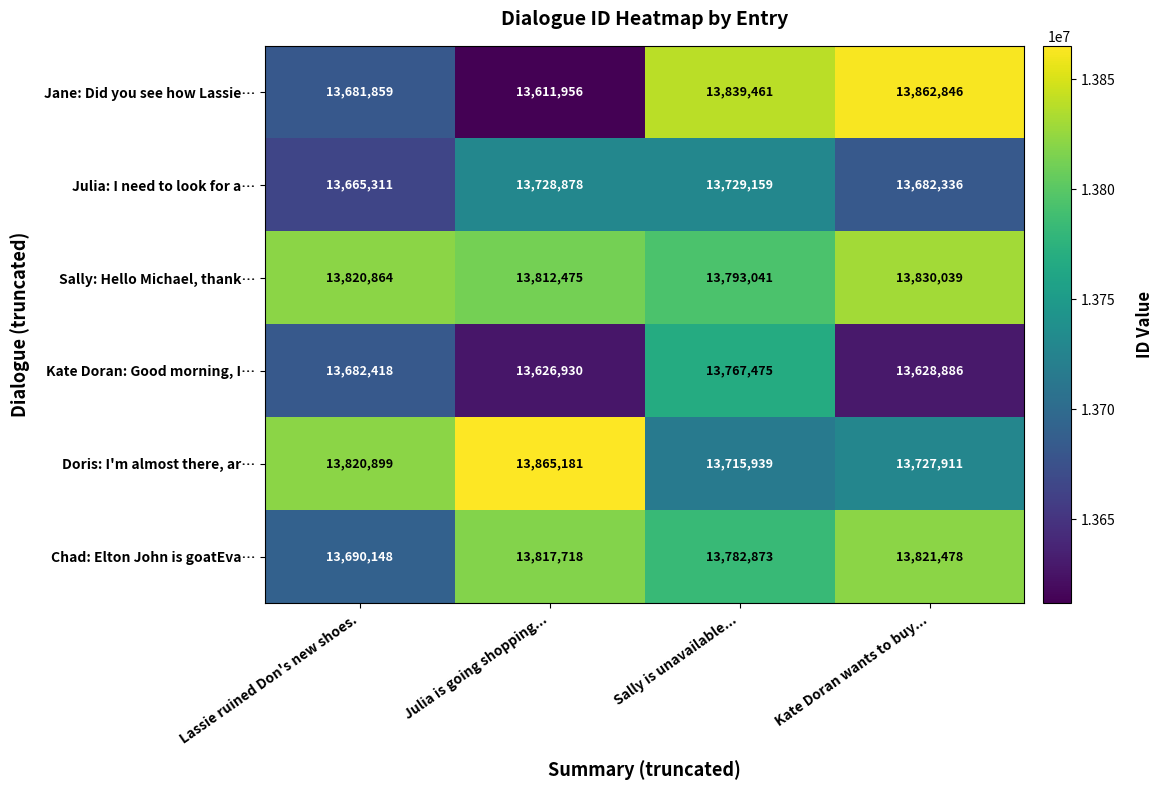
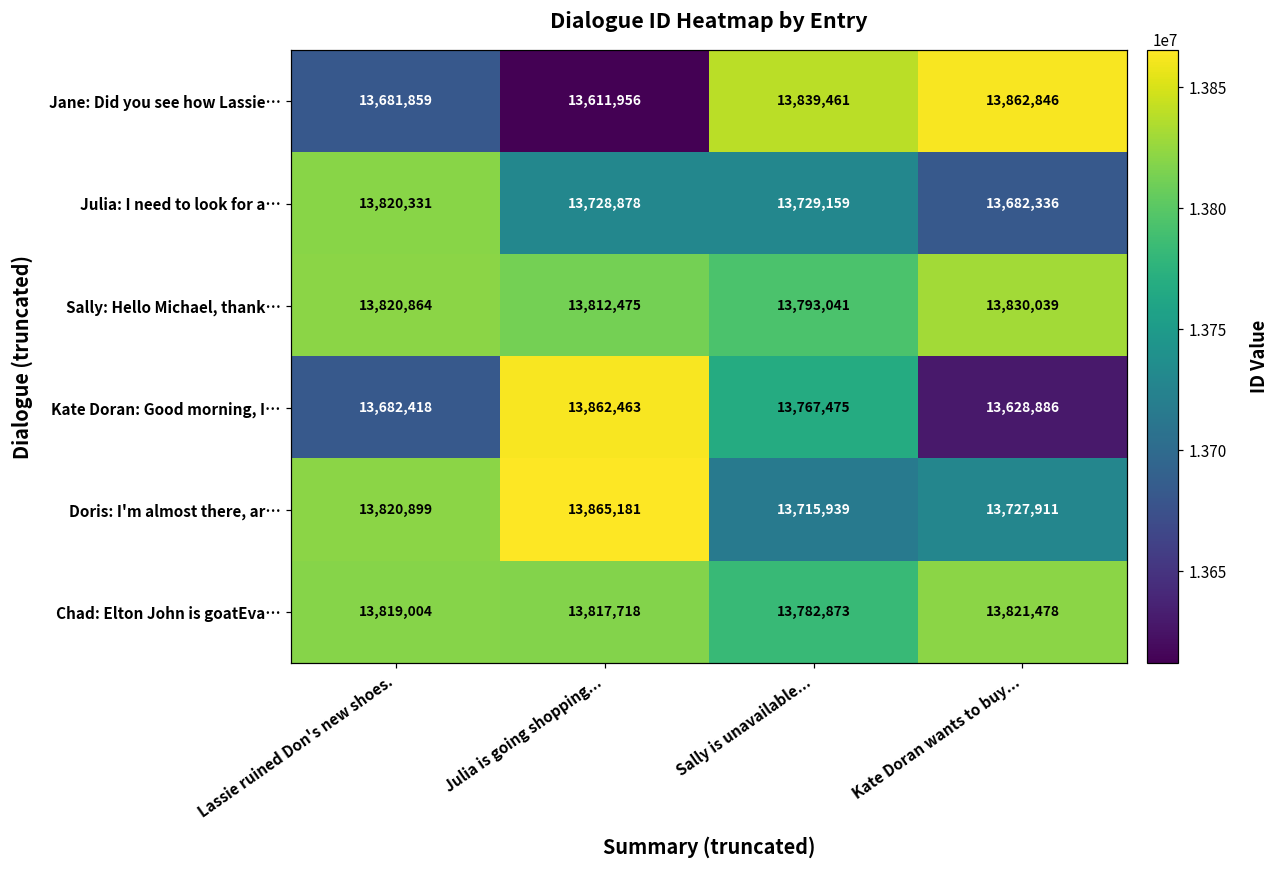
  {
    "Jane: Did you see how Lassie…": {
      "Lassie ruined Don's new shoes.": "13,681,859",
      "Julia is going shopping...": "13,611,956",
      "Sally is unavailable...": "13,839,461",
      "Kate Doran wants to buy...": "13,862,846"
    },
    "Julia: I need to look for a…": {
-     "Lassie ruined Don's new shoes.": "13,665,311",
+     "Lassie ruined Don's new shoes.": "13,820,331",
      "Julia is going shopping...": "13,728,878",
      "Sally is unavailable...": "13,729,159",
      "Kate Doran wants to buy...": "13,682,336"
    },
    "Sally: Hello Michael, thank…": {
      "Lassie ruined Don's new shoes.": "13,820,864",
      "Julia is going shopping...": "13,812,475",
      "Sally is unavailable...": "13,793,041",
      "Kate Doran wants to buy...": "13,830,039"
    },
    "Kate Doran: Good morning, I…": {
      "Lassie ruined Don's new shoes.": "13,682,418",
-     "Julia is going shopping...": "13,626,930",
+     "Julia is going shopping...": "13,862,463",
      "Sally is unavailable...": "13,767,475",
      "Kate Doran wants to buy...": "13,628,886"
    },
    "Doris: I'm almost there, ar…": {
      "Lassie ruined Don's new shoes.": "13,820,899",
      "Julia is going shopping...": "13,865,181",
      "Sally is unavailable...": "13,715,939",
      "Kate Doran wants to buy...": "13,727,911"
    },
    "Chad: Elton John is goatEva…": {
-     "Lassie ruined Don's new shoes.": "13,690,148",
+     "Lassie ruined Don's new shoes.": "13,819,004",
      "Julia is going shopping...": "13,817,718",
      "Sally is unavailable...": "13,782,873",
      "Kate Doran wants to buy...": "13,821,478"
    }
  }
